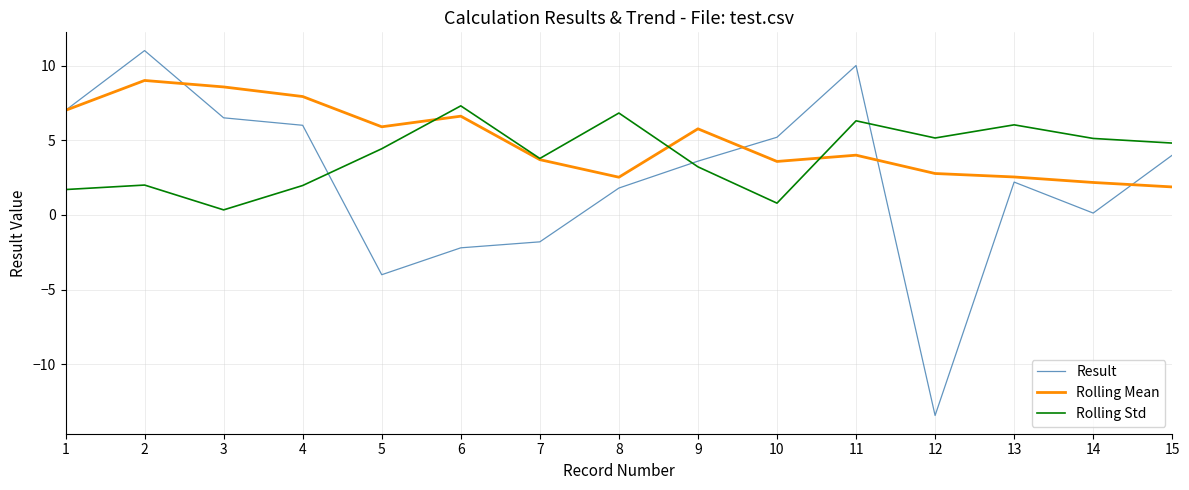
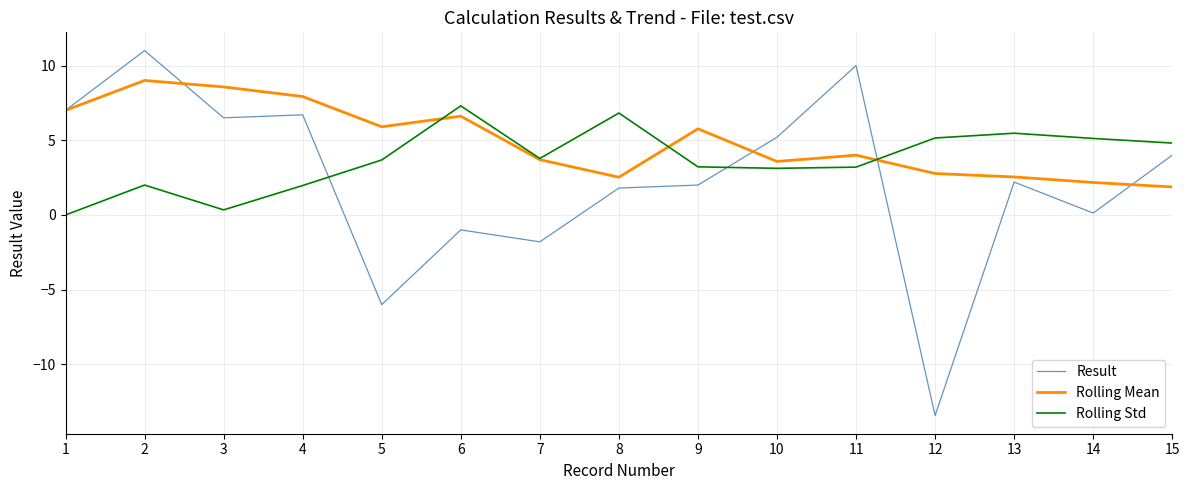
  {
    "Result": {
      "2": 11.0,
      "3": 6.5,
-     "4": 6.0,
-     "5": -4,
-     "6": -2.2,
+     "4": 6.7,
+     "5": -6,
+     "6": -1.0,
      "7": -1.8,
      "8": 1.8,
-     "9": 3.6,
+     "9": 2.0,
      "10": 5.2,
      "11": 10.0,
      "12": -13.4,
      "13": 2.2,
      "14": 0.1,
      "15": 4.0
    },
    "Rolling Mean": {
      "2": 9.0,
      "3": 8.6,
      "4": 7.9,
      "5": 5.9,
      "6": 6.6,
      "8": 2.5,
      "9": 5.8,
      "10": 3.6,
      "11": 4.0,
      "12": 2.8,
      "13": 2.5,
      "14": 2.2,
      "15": 1.9
    },
    "Rolling Std": {
-     "1": 1.7,
+     "1": 0.0,
      "2": 2.0,
      "3": 0.3,
      "4": 2.0,
-     "5": 4.4,
+     "5": 3.7,
      "6": 7.3,
      "8": 6.8,
      "9": 3.2,
-     "10": 0.8,
-     "11": 6.3,
+     "10": 3.1,
+     "11": 3.2,
      "12": 5.2,
-     "13": 6.0,
+     "13": 5.5,
      "14": 5.1,
      "15": 4.8
    }
  }
